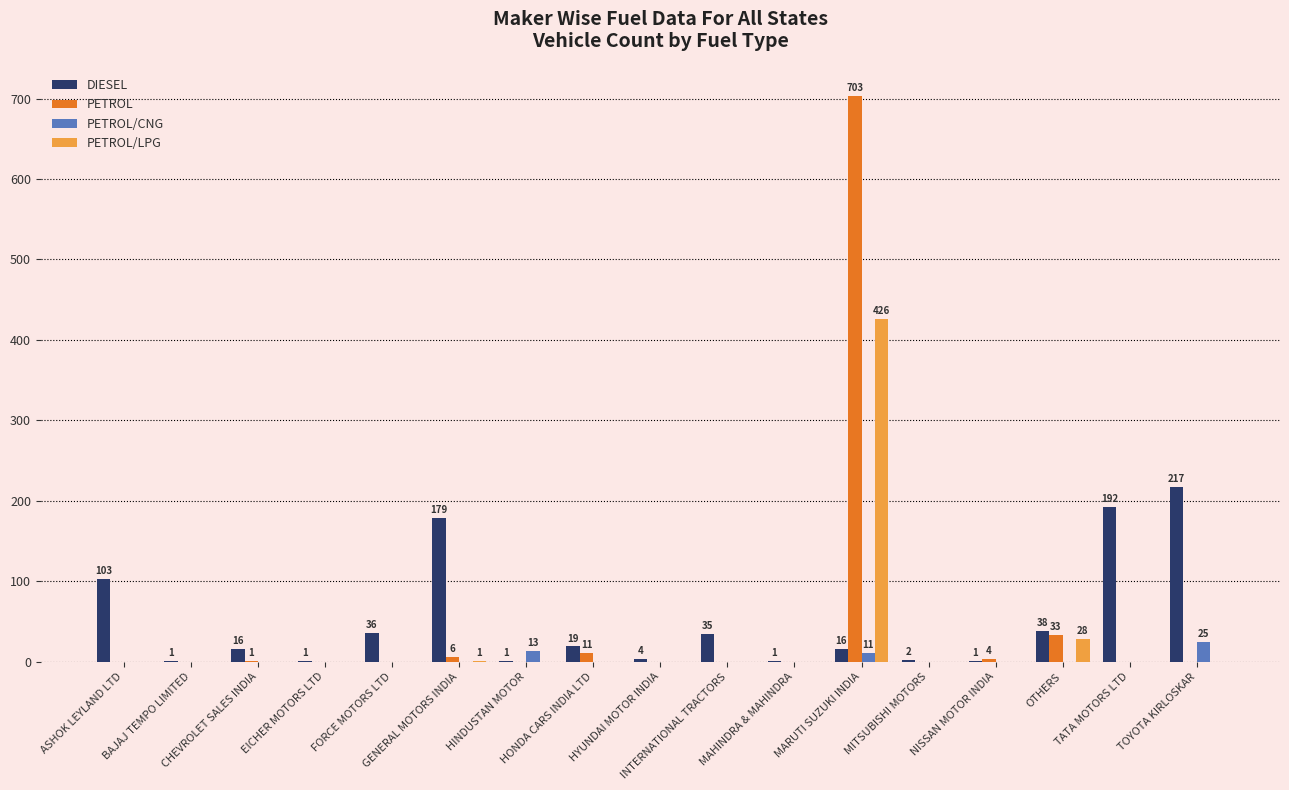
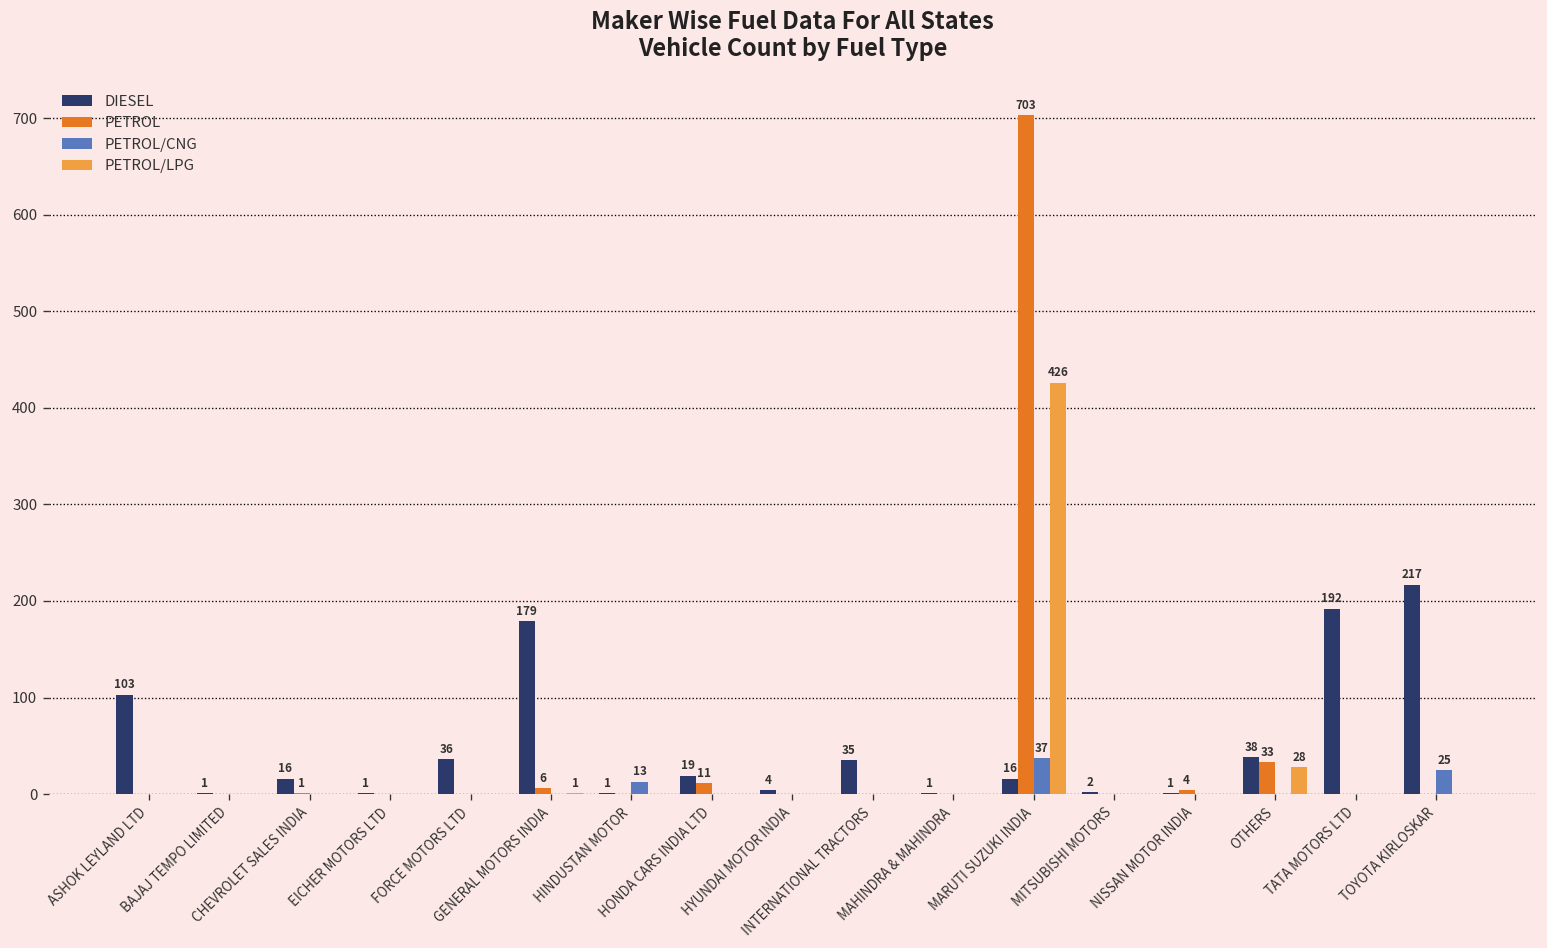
  {
    "DIESEL": {
      "ASHOK LEYLAND LTD": 103,
      "BAJAJ TEMPO LIMITED": 1,
      "CHEVROLET SALES INDIA": 16,
      "EICHER MOTORS LTD": 1,
      "FORCE MOTORS LTD": 36,
      "GENERAL MOTORS INDIA": 179,
      "HINDUSTAN MOTOR": 1,
      "HONDA CARS INDIA LTD": 19,
      "HYUNDAI MOTOR INDIA": 4,
      "INTERNATIONAL TRACTORS": 35,
      "MAHINDRA & MAHINDRA": 1,
      "MARUTI SUZUKI INDIA": 16,
      "MITSUBISHI MOTORS": 2,
      "NISSAN MOTOR INDIA": 1,
      "OTHERS": 38,
      "TATA MOTORS LTD": 192,
      "TOYOTA KIRLOSKAR": 217
    },
    "PETROL/CNG": {
      "HINDUSTAN MOTOR": 13,
-     "MARUTI SUZUKI INDIA": 11,
+     "MARUTI SUZUKI INDIA": 37,
      "TOYOTA KIRLOSKAR": 25
    }
  }
